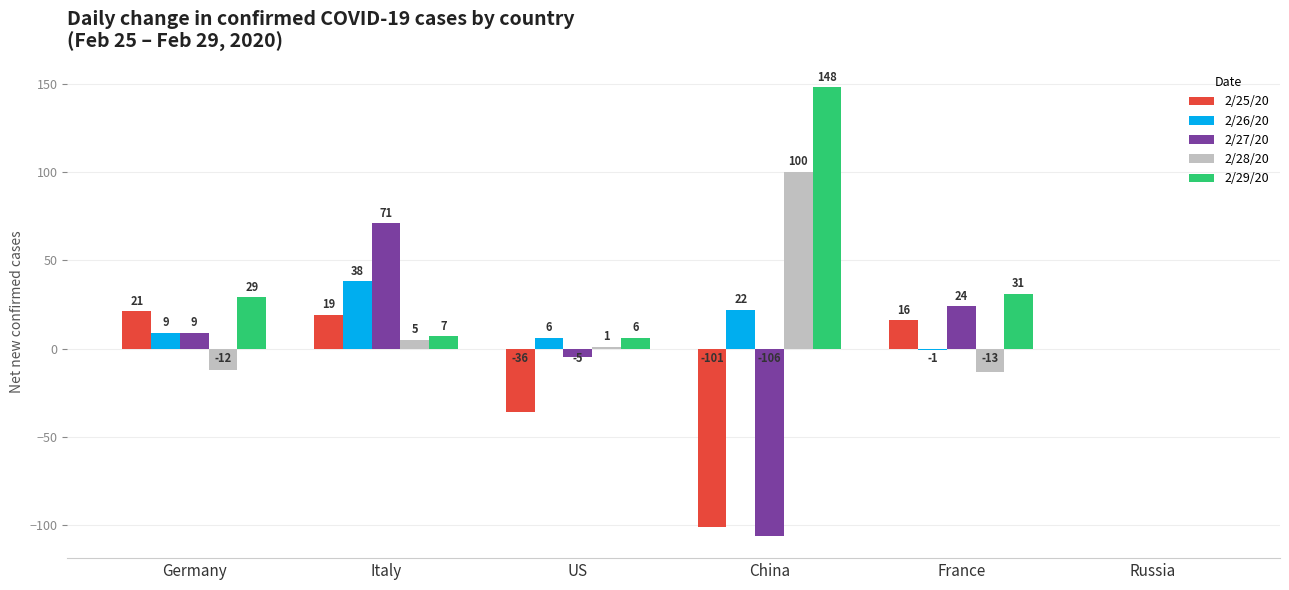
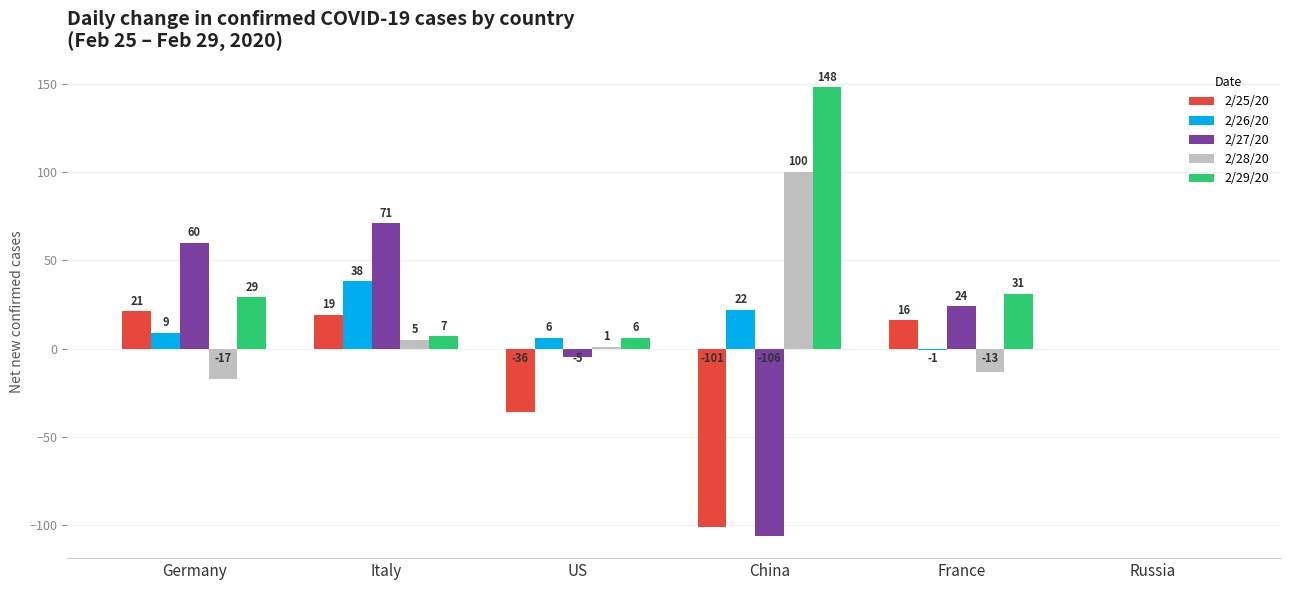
  {
    "2/25/20": {
      "Germany": 21,
      "Italy": 19,
      "US": -36,
      "China": -101,
      "France": 16
    },
    "2/26/20": {
      "Germany": 9,
      "Italy": 38,
      "US": 6,
      "China": 22,
      "France": -1
    },
    "2/27/20": {
-     "Germany": 9,
+     "Germany": 60,
      "Italy": 71,
      "US": -5,
      "China": -106,
      "France": 24
    },
    "2/28/20": {
-     "Germany": -12,
+     "Germany": -17,
      "Italy": 5,
      "US": 1,
      "China": 100,
      "France": -13
    },
    "2/29/20": {
      "Germany": 29,
      "Italy": 7,
      "US": 6,
      "China": 148,
      "France": 31
    }
  }
